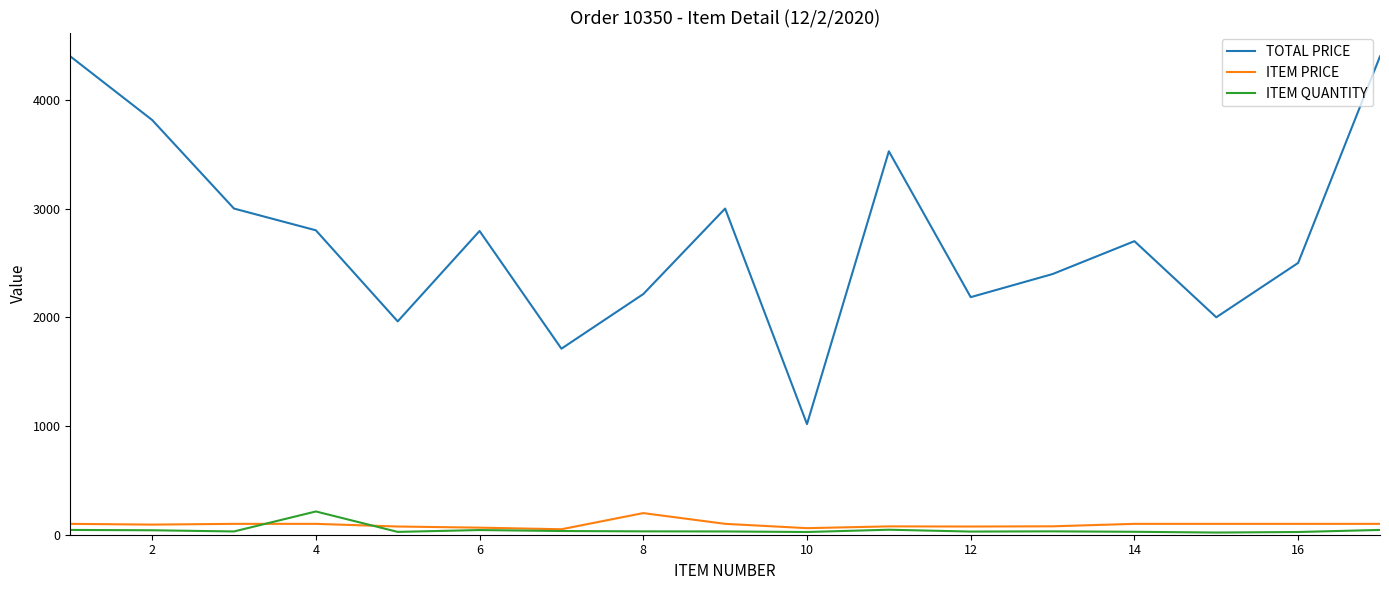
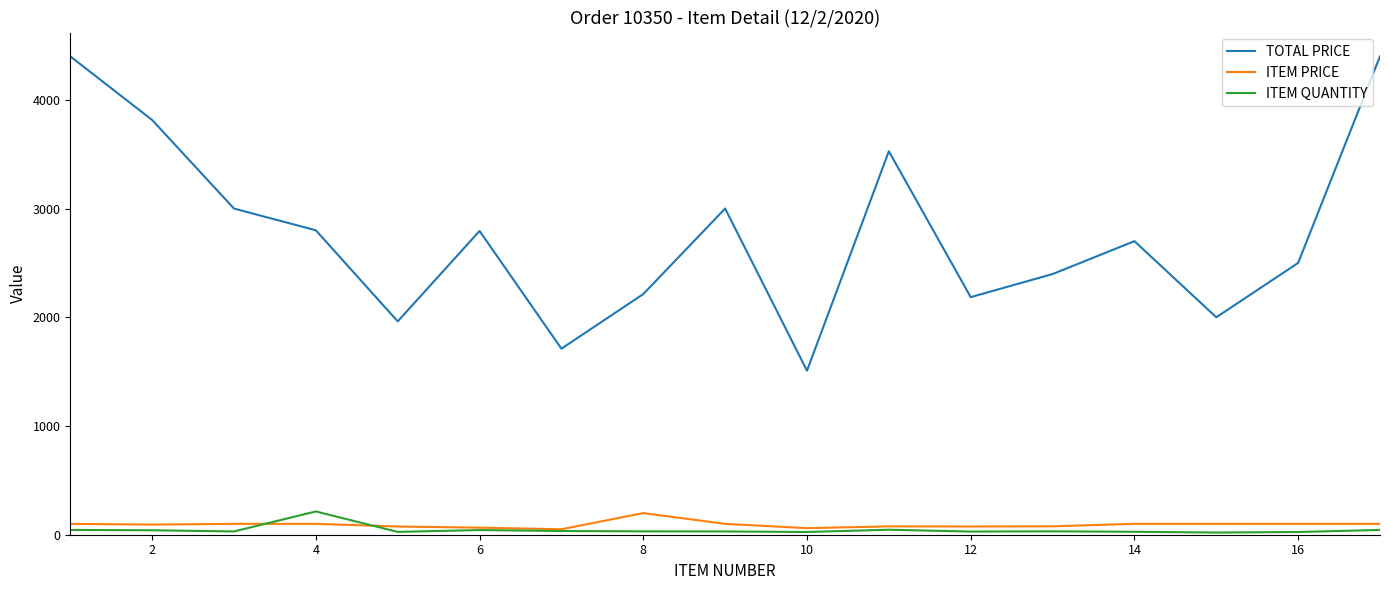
  {
    "TOTAL PRICE": {
      "2": 3810,
      "4": 2800,
      "6": 2790,
      "8": 2210,
-     "10": 1020,
+     "10": 1510,
      "12": 2190,
      "14": 2700,
      "16": 2500
    },
    "ITEM PRICE": {
      "2": 90,
      "4": 100,
      "8": 200,
      "10": 60,
      "12": 80,
      "14": 100,
      "16": 100
    },
    "ITEM QUANTITY": {
      "2": 40,
      "4": 210,
      "8": 30,
      "10": 30,
      "12": 30,
      "14": 30,
      "16": 30
    }
  }
